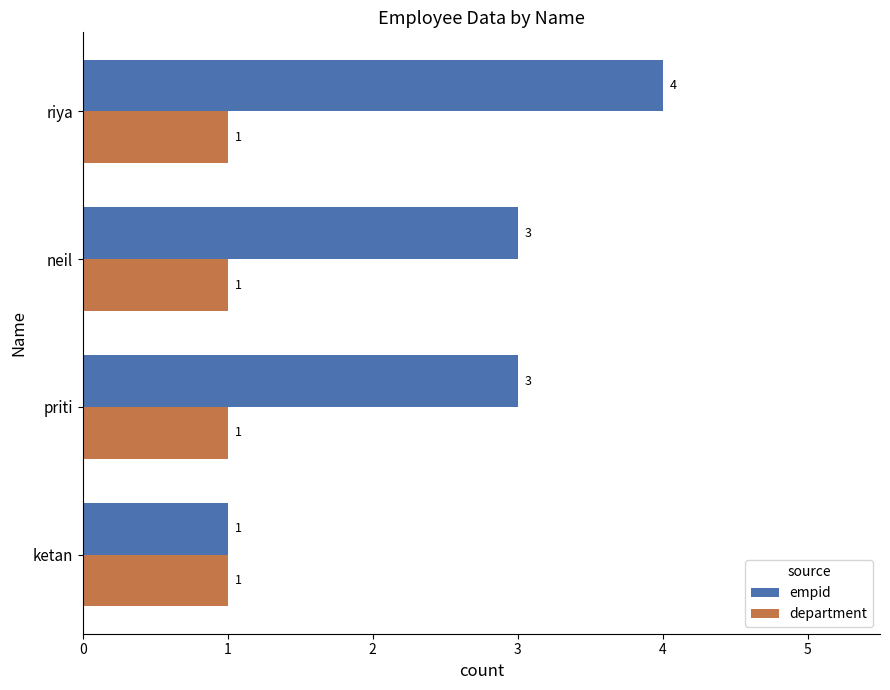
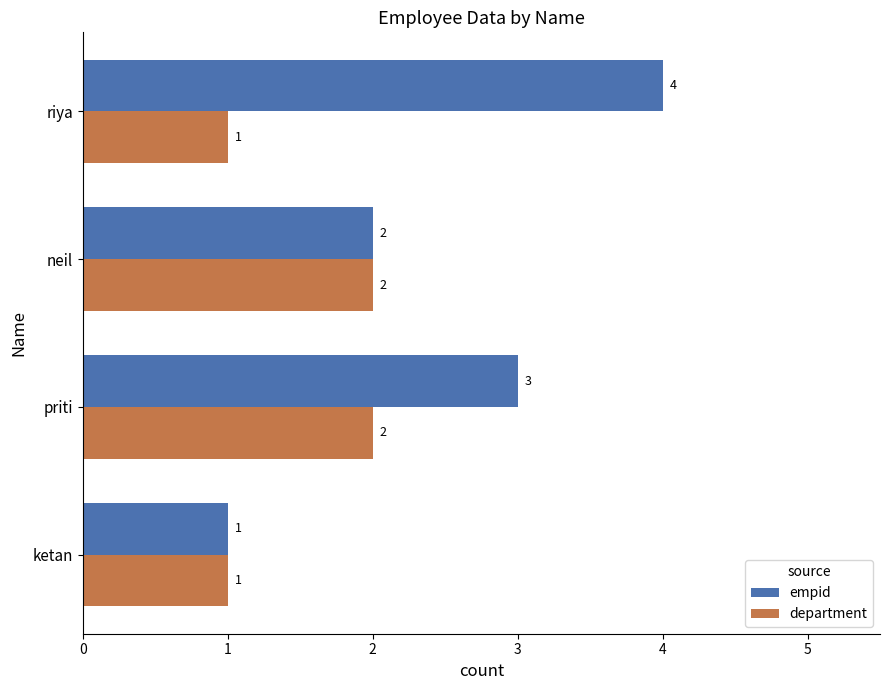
  {
    "empid": {
      "riya": 4,
-     "neil": 3,
+     "neil": 2,
      "priti": 3,
      "ketan": 1
    },
    "department": {
      "riya": 1,
-     "neil": 1,
-     "priti": 1,
+     "neil": 2,
+     "priti": 2,
      "ketan": 1
    }
  }
